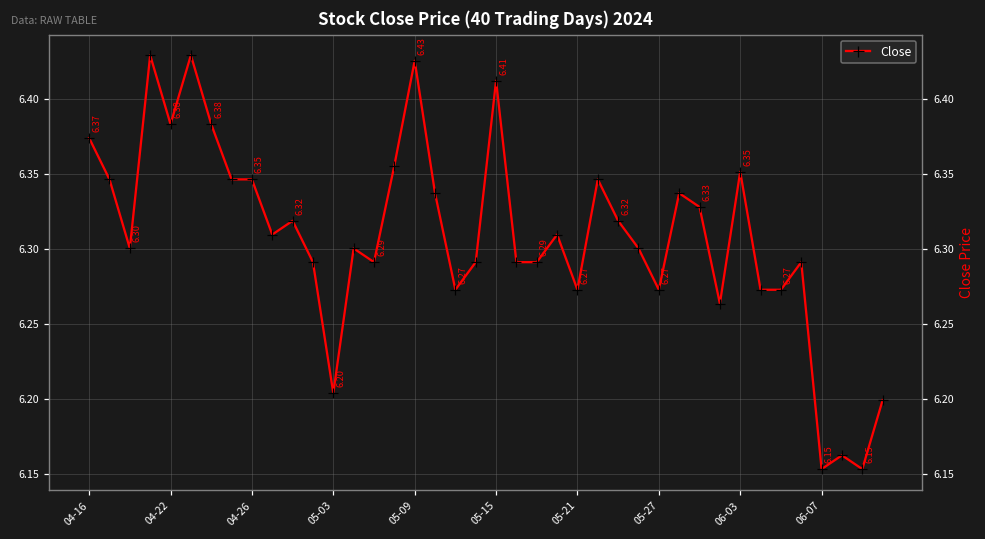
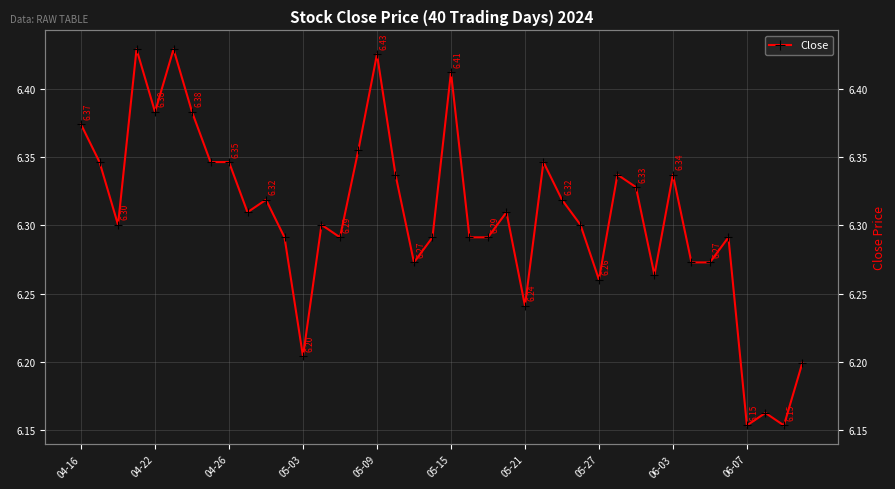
  {
    "04-16": 6.37,
    "04-22": 6.38,
    "04-26": 6.35,
    "05-03": 6.20,
    "05-09": 6.43,
    "05-15": 6.41,
-   "05-21": 6.27,
-   "05-27": 6.27,
-   "06-03": 6.35,
+   "05-21": 6.24,
+   "05-27": 6.26,
+   "06-03": 6.34,
    "06-07": 6.15
  }
